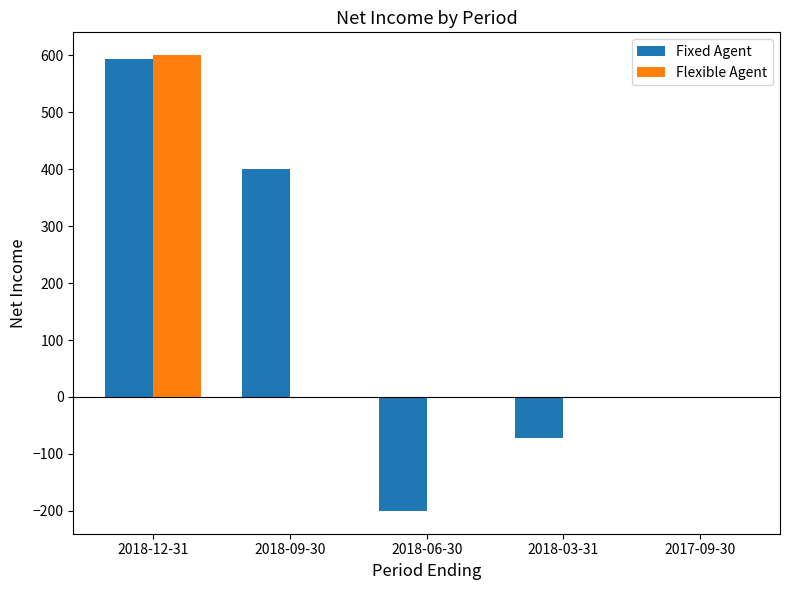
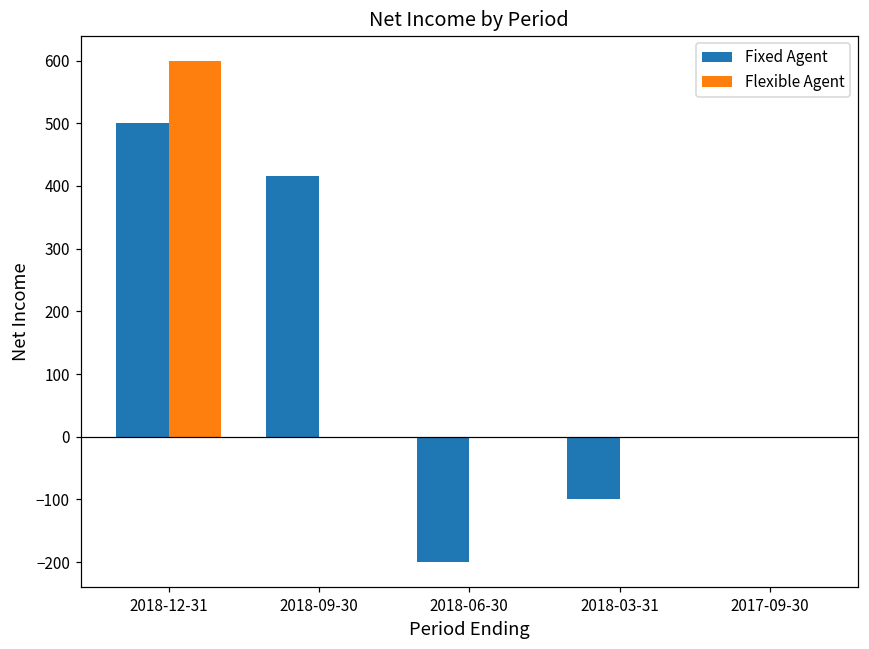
  {
    "Fixed Agent": {
-     "2018-12-31": 590,
-     "2018-09-30": 400,
+     "2018-12-31": 500,
+     "2018-09-30": 420,
      "2018-06-30": -200,
-     "2018-03-31": -70,
+     "2018-03-31": -100,
      "2017-09-30": 0
    },
    "Flexible Agent": {
      "2018-12-31": 600,
      "2018-09-30": 0,
      "2018-06-30": 0,
      "2018-03-31": 0,
      "2017-09-30": 0
    }
  }
